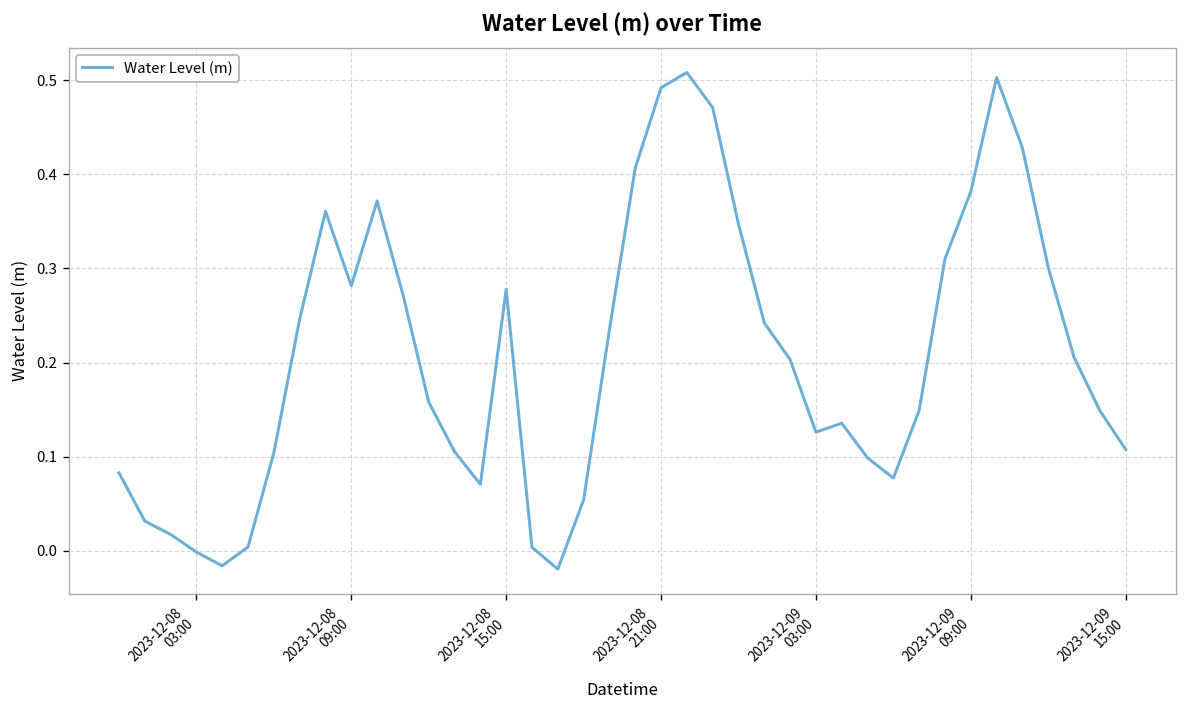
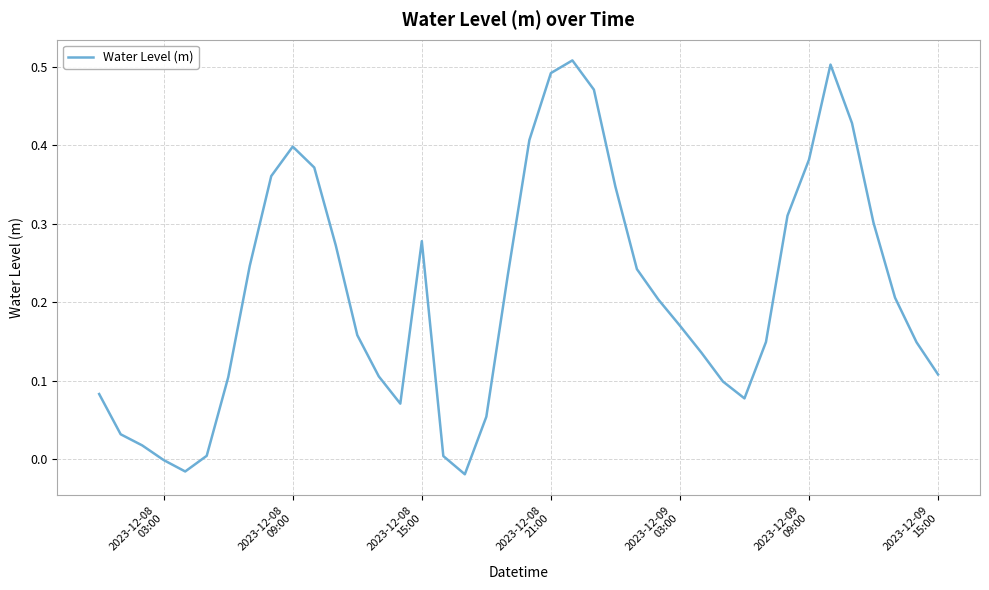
  {
    "2023-12-08 03:00": 0.00,
-   "2023-12-08 09:00": 0.28,
+   "2023-12-08 09:00": 0.40,
    "2023-12-08 15:00": 0.28,
    "2023-12-08 21:00": 0.49,
-   "2023-12-09 03:00": 0.13,
+   "2023-12-09 03:00": 0.17,
    "2023-12-09 09:00": 0.38,
    "2023-12-09 15:00": 0.11
  }
